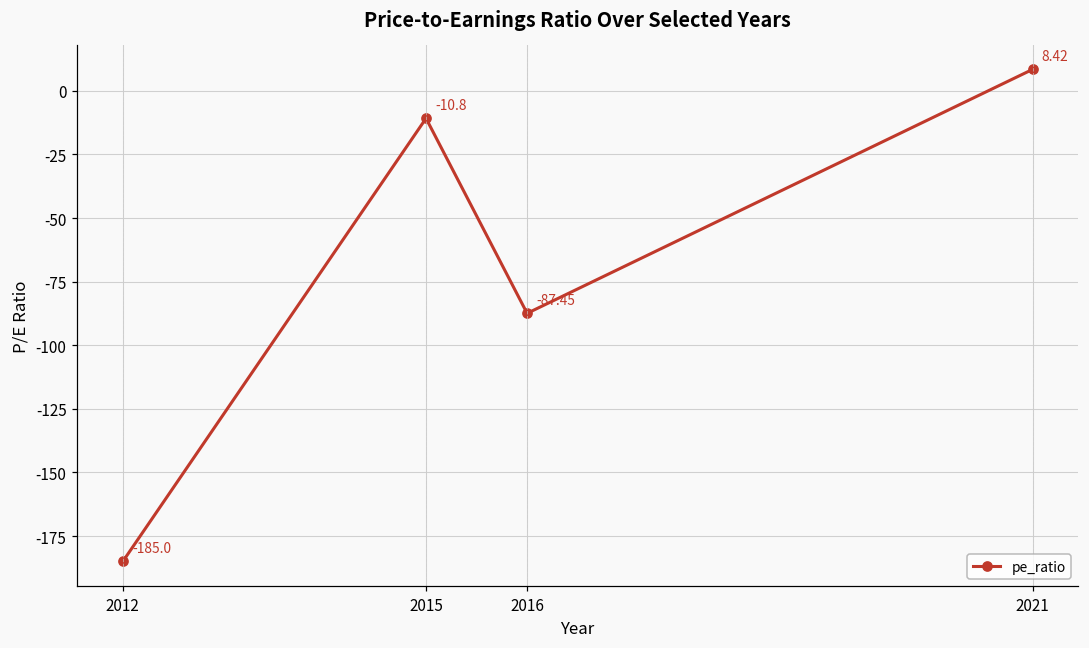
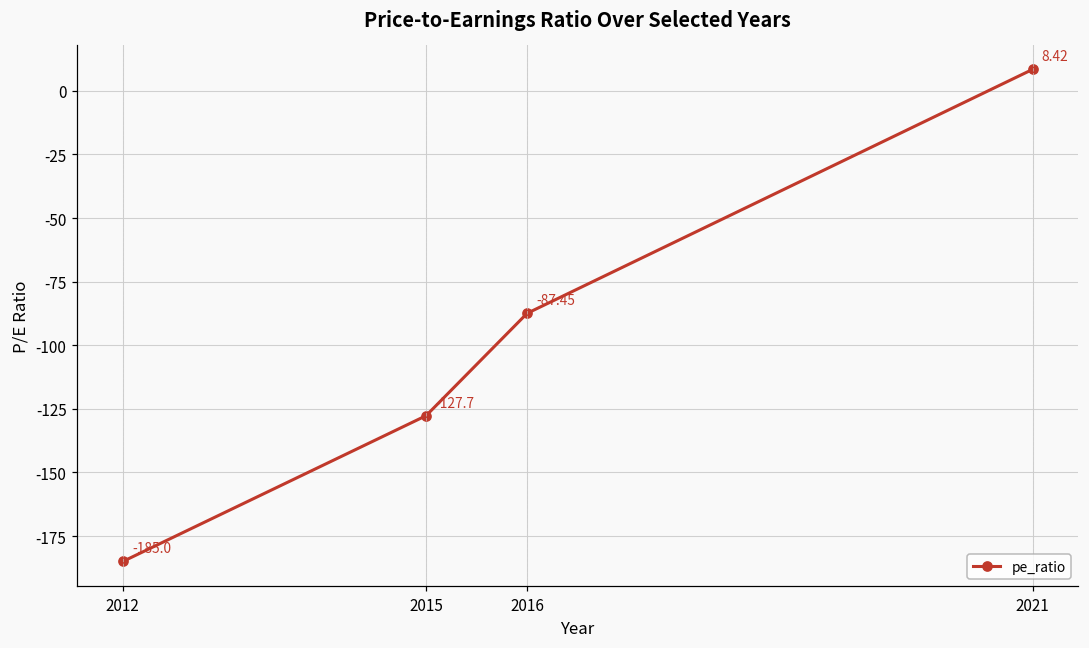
  {
    "2012": -185.0,
-   "2015": -10.8,
+   "2015": -127.7,
    "2016": -87.45,
    "2021": 8.42
  }
